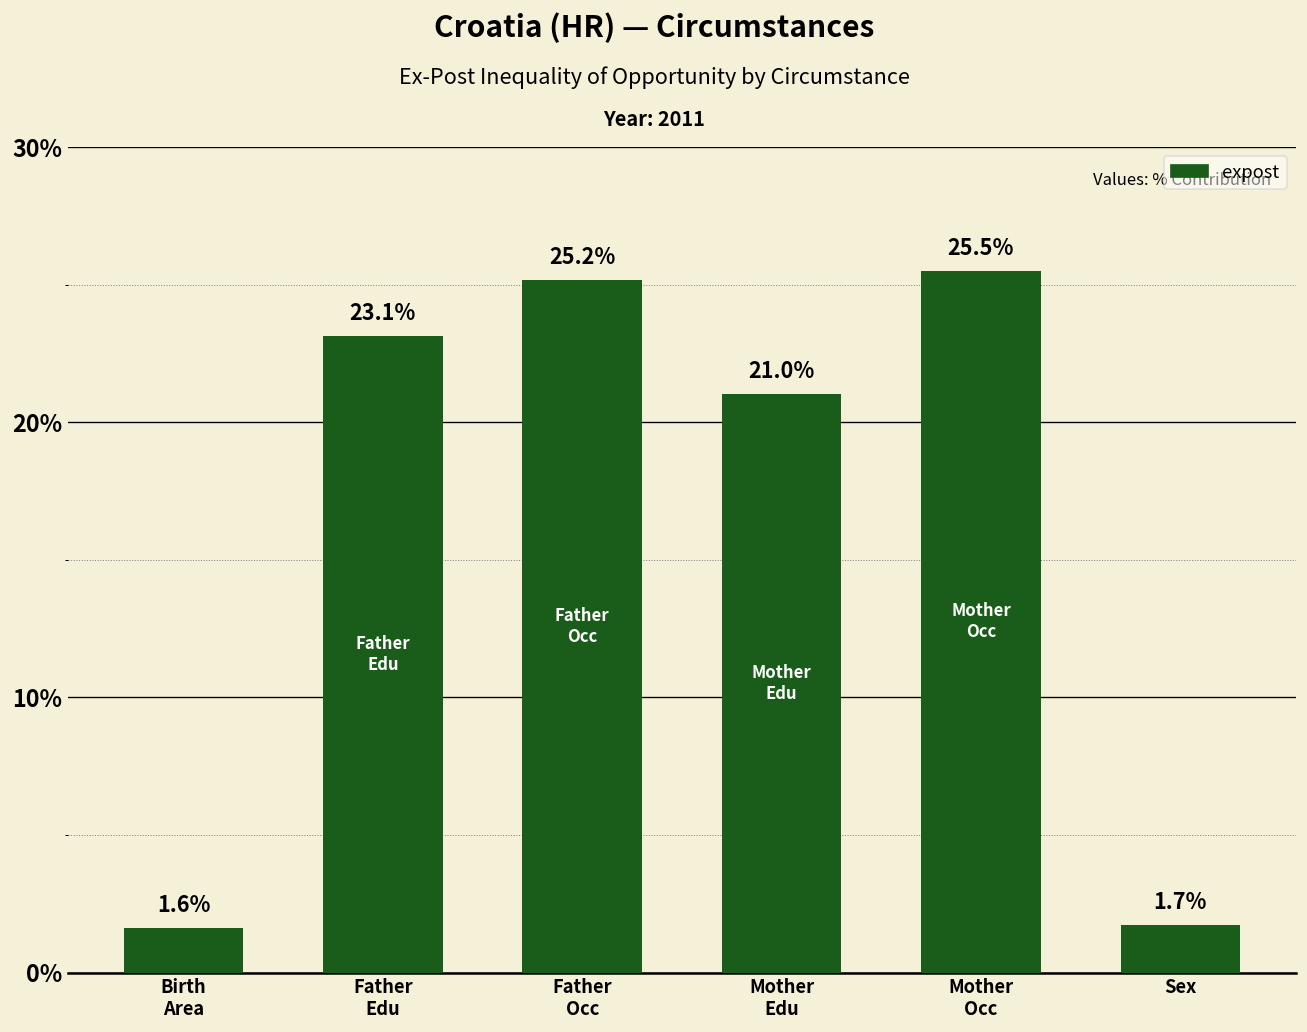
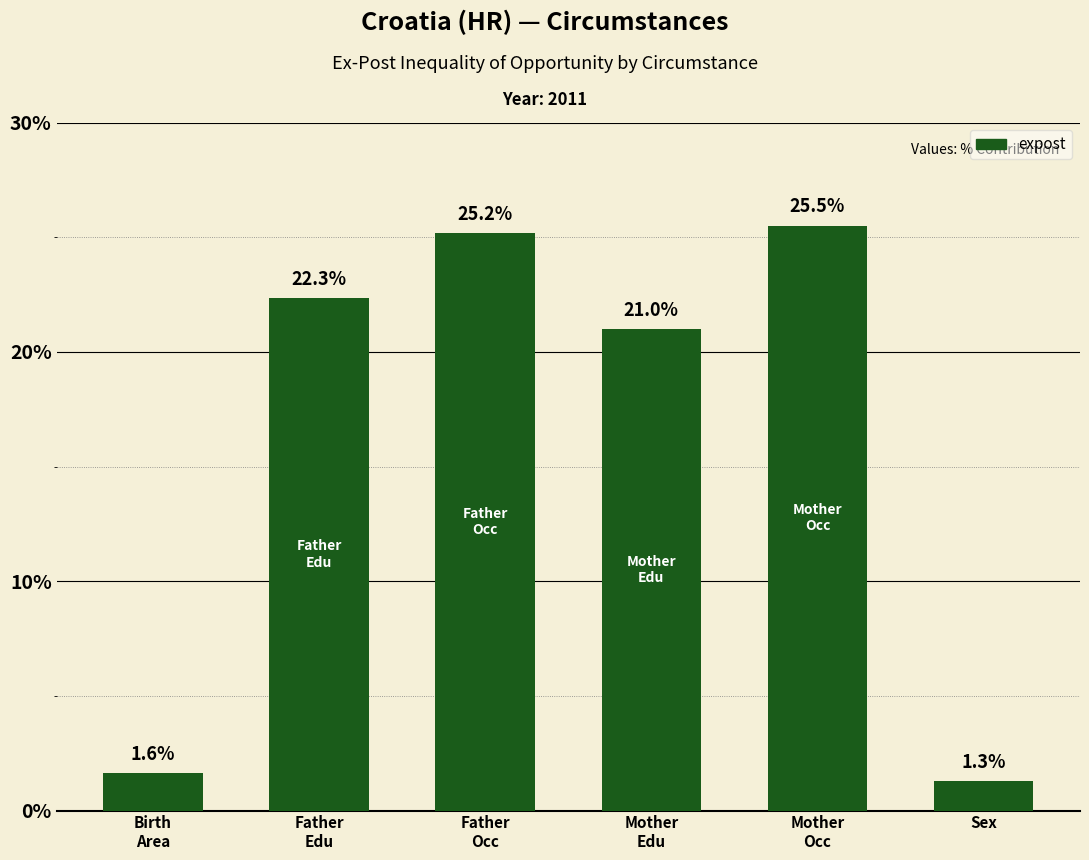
  {
    "Birth Area": "1.6%",
-   "Father Edu": "23.1%",
+   "Father Edu": "22.3%",
    "Father Occ": "25.2%",
    "Mother Edu": "21.0%",
    "Mother Occ": "25.5%",
-   "Sex": "1.7%"
+   "Sex": "1.3%"
  }
